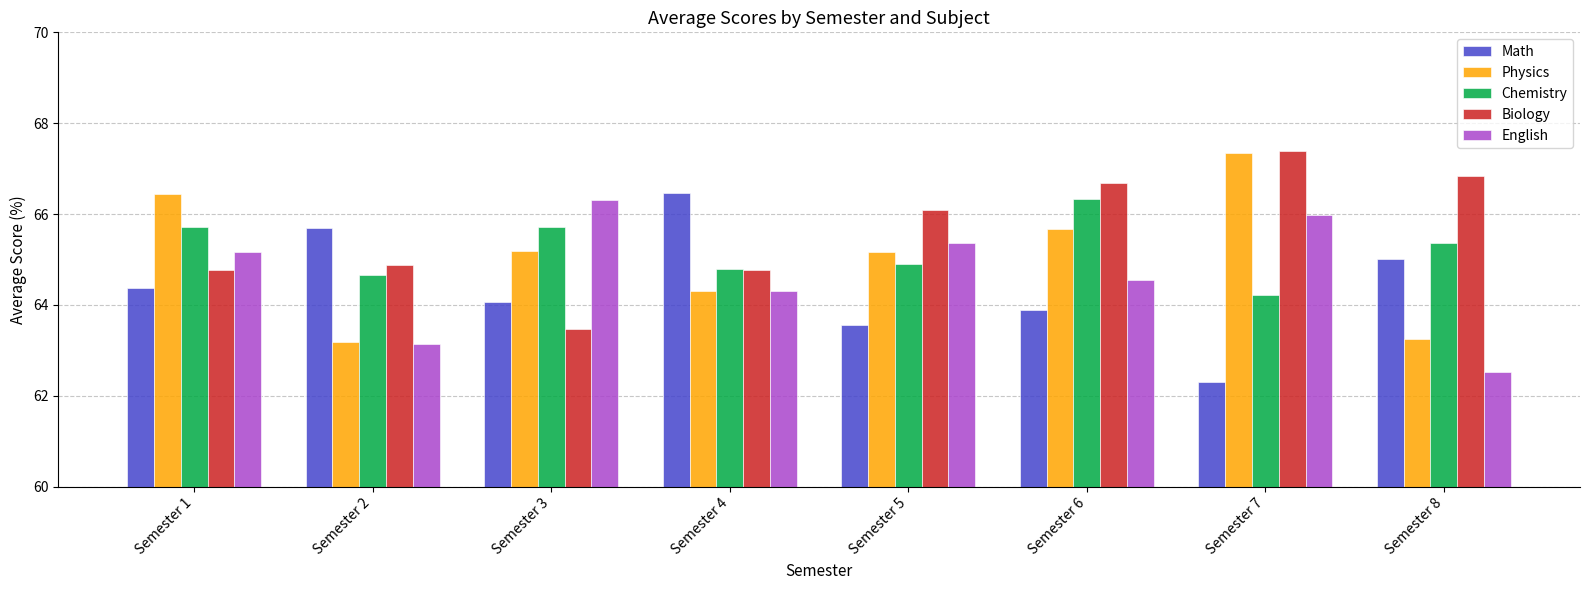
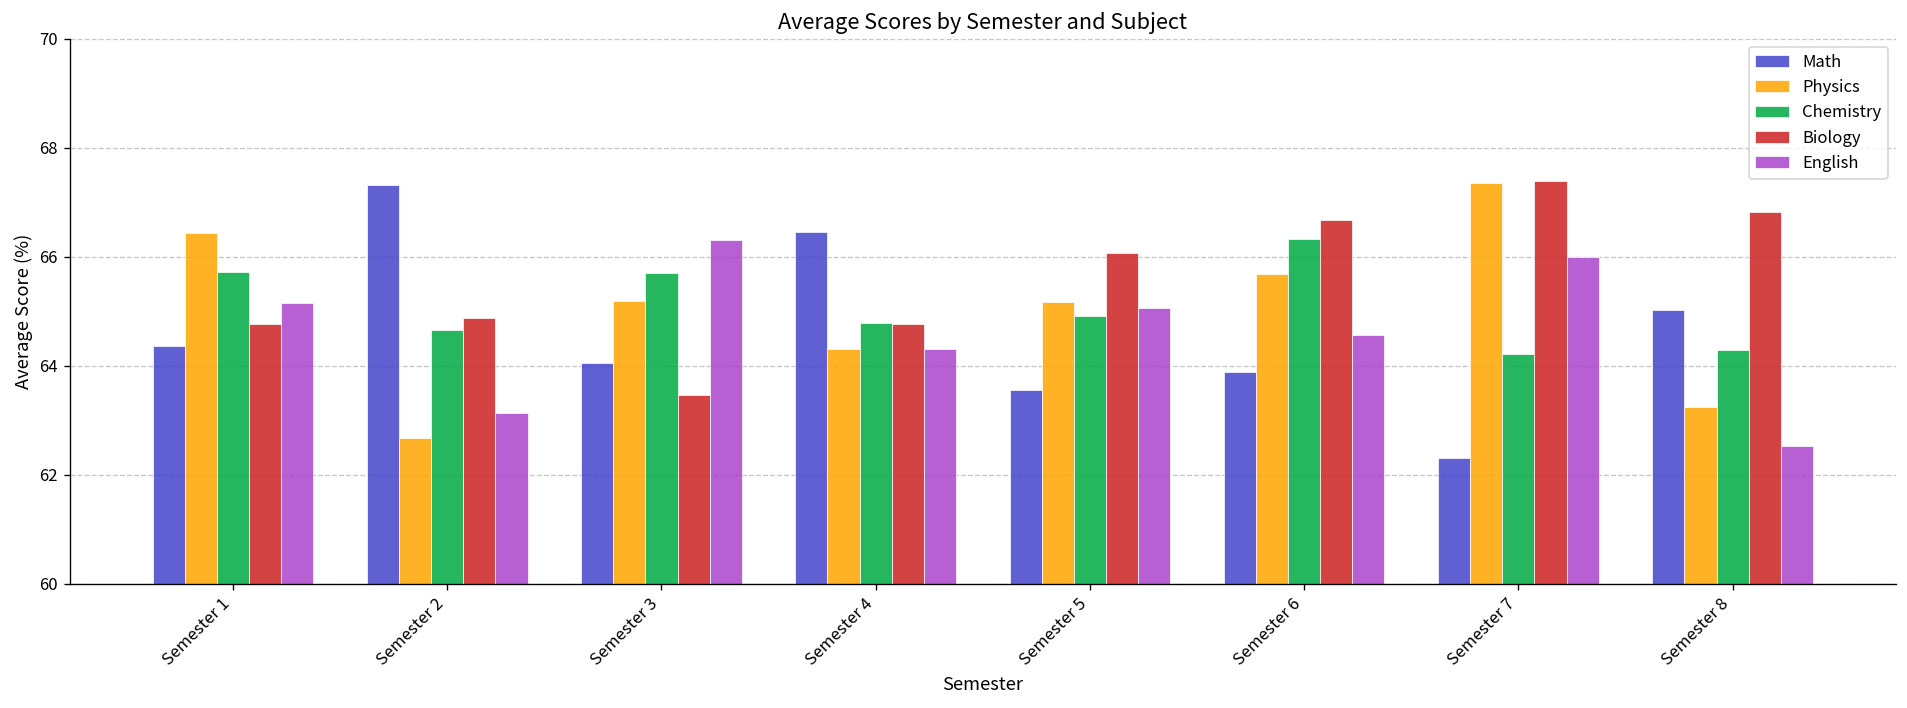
  {
    "Math": {
      "Semester 1": 64.4,
-     "Semester 2": 65.7,
+     "Semester 2": 67.3,
      "Semester 3": 64.1,
      "Semester 4": 66.5,
      "Semester 5": 63.6,
      "Semester 6": 63.9,
      "Semester 7": 62.3,
      "Semester 8": 65.0
    },
    "Physics": {
      "Semester 1": 66.4,
-     "Semester 2": 63.2,
+     "Semester 2": 62.7,
      "Semester 3": 65.2,
      "Semester 4": 64.3,
      "Semester 5": 65.2,
      "Semester 6": 65.7,
      "Semester 7": 67.4,
      "Semester 8": 63.2
    },
    "Chemistry": {
      "Semester 1": 65.7,
      "Semester 2": 64.7,
      "Semester 3": 65.7,
      "Semester 4": 64.8,
      "Semester 5": 64.9,
      "Semester 6": 66.3,
      "Semester 7": 64.2,
-     "Semester 8": 65.4
+     "Semester 8": 64.3
    },
    "Biology": {
      "Semester 1": 64.8,
      "Semester 2": 64.9,
      "Semester 3": 63.5,
      "Semester 4": 64.8,
      "Semester 5": 66.1,
      "Semester 6": 66.7,
      "Semester 7": 67.4,
      "Semester 8": 66.8
    },
    "English": {
      "Semester 1": 65.2,
      "Semester 2": 63.1,
      "Semester 3": 66.3,
      "Semester 4": 64.3,
-     "Semester 5": 65.4,
+     "Semester 5": 65.1,
      "Semester 6": 64.6,
      "Semester 7": 66.0,
      "Semester 8": 62.5
    }
  }
